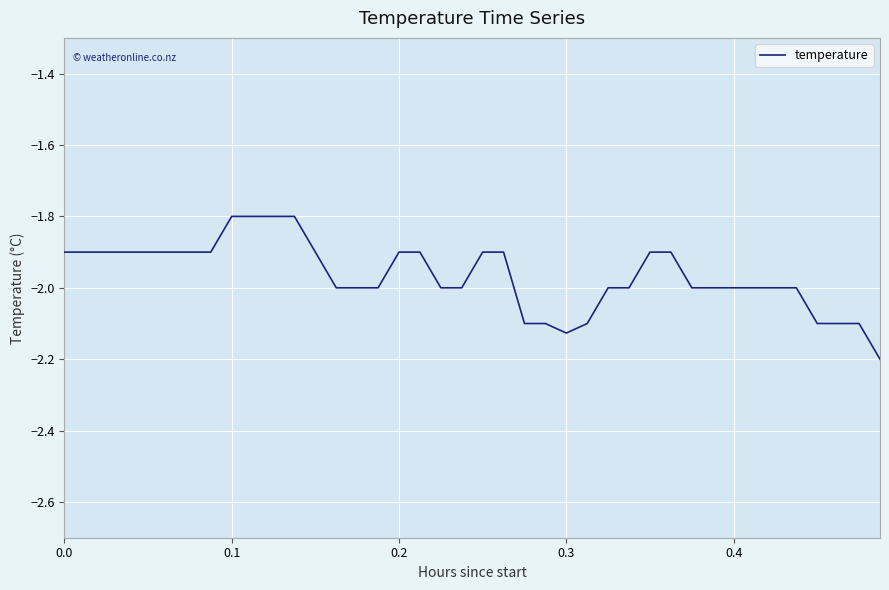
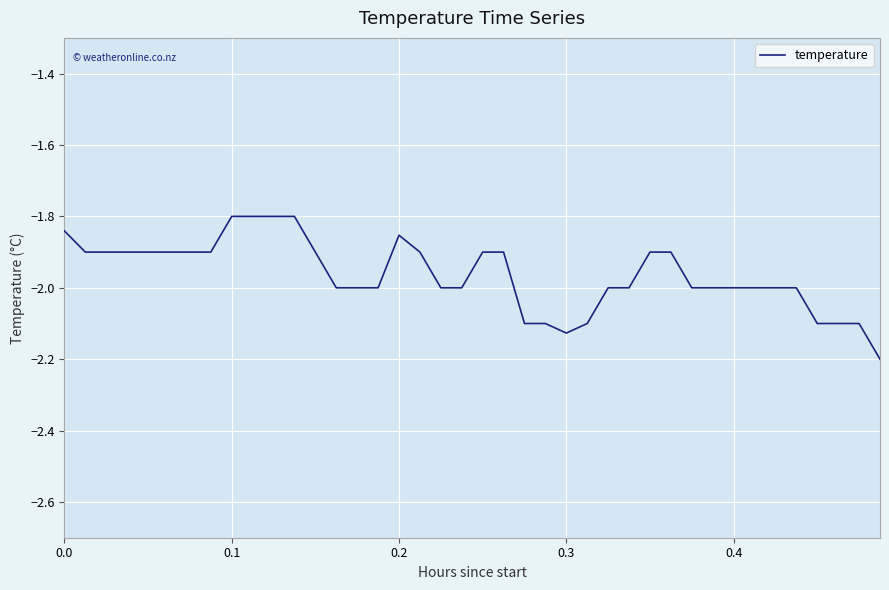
  {
-   "0.0": -1.90,
+   "0.0": -1.84,
    "0.1": -1.80,
-   "0.2": -1.90,
+   "0.2": -1.85,
    "0.3": -2.13,
    "0.4": -2.00
  }
